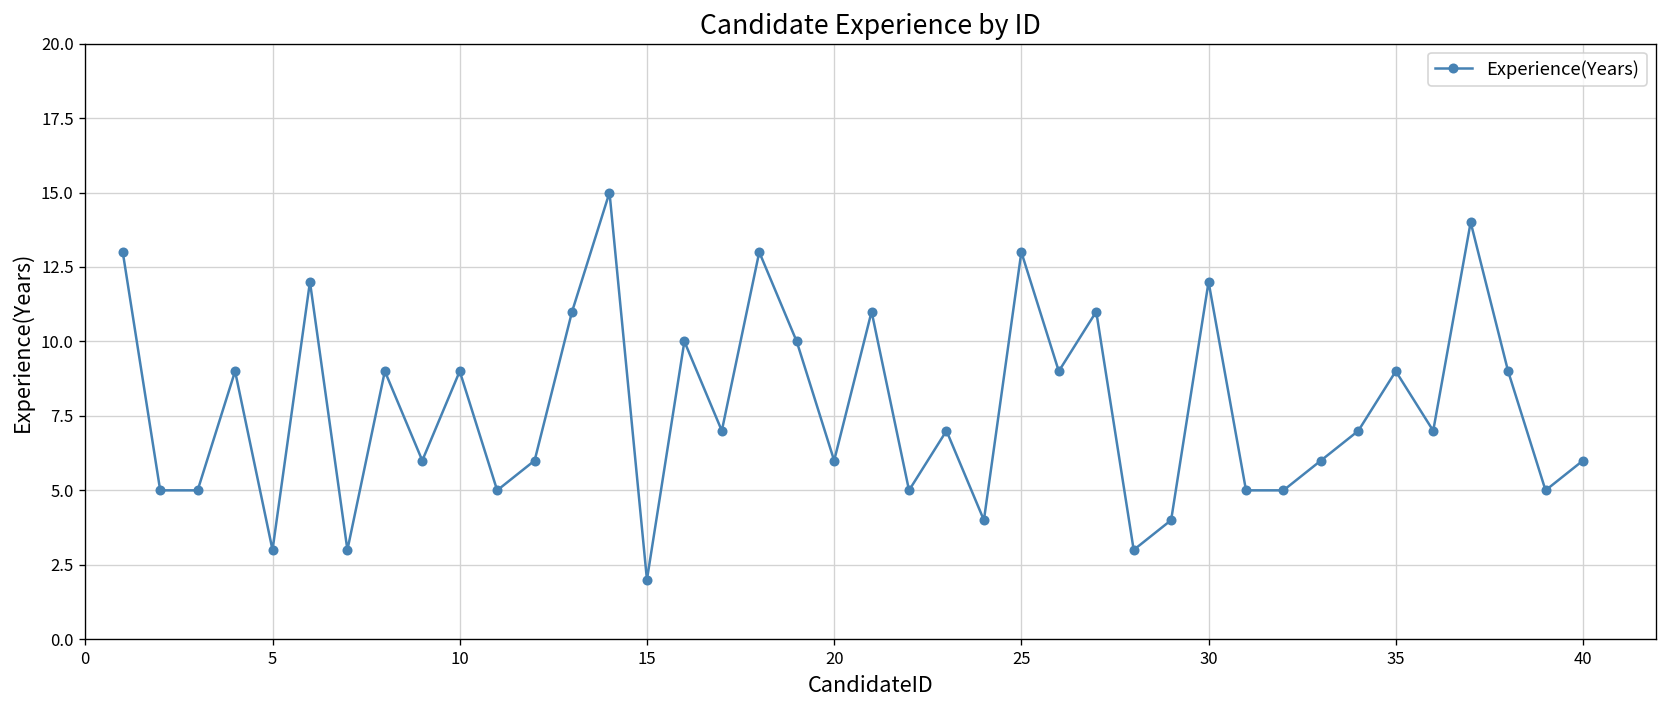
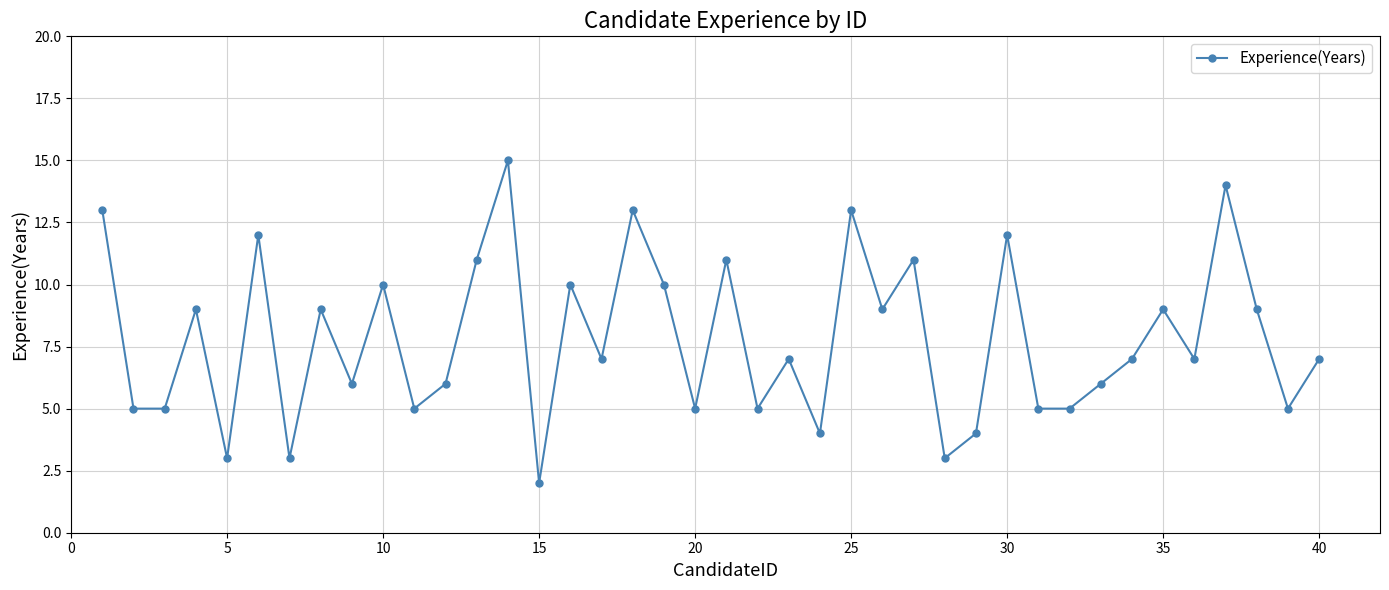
  {
    "5": 3,
-   "10": 9,
+   "10": 10,
    "15": 2,
-   "20": 6,
+   "20": 5,
    "25": 13,
    "30": 12,
    "35": 9,
-   "40": 6
+   "40": 7
  }
